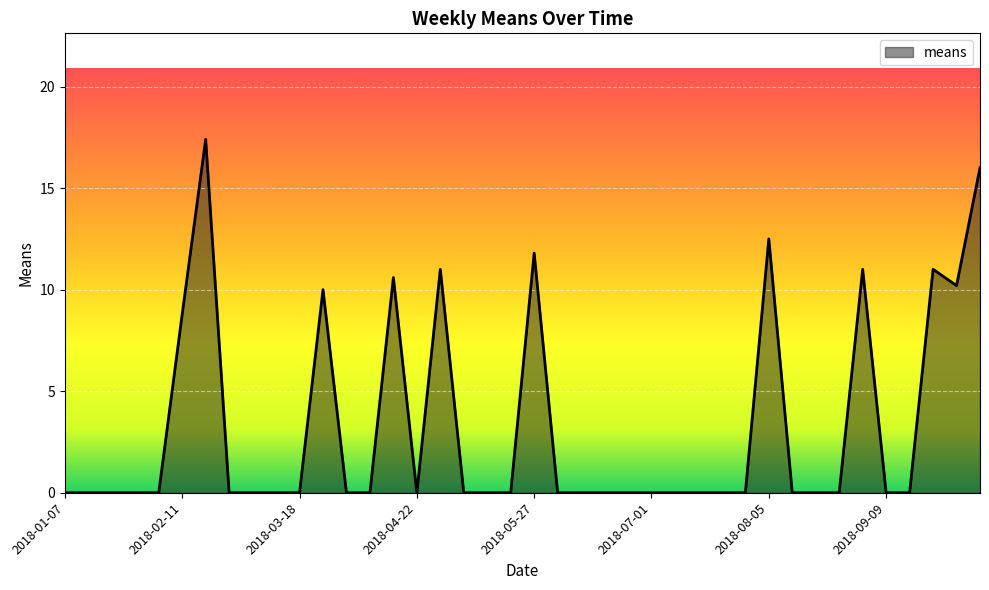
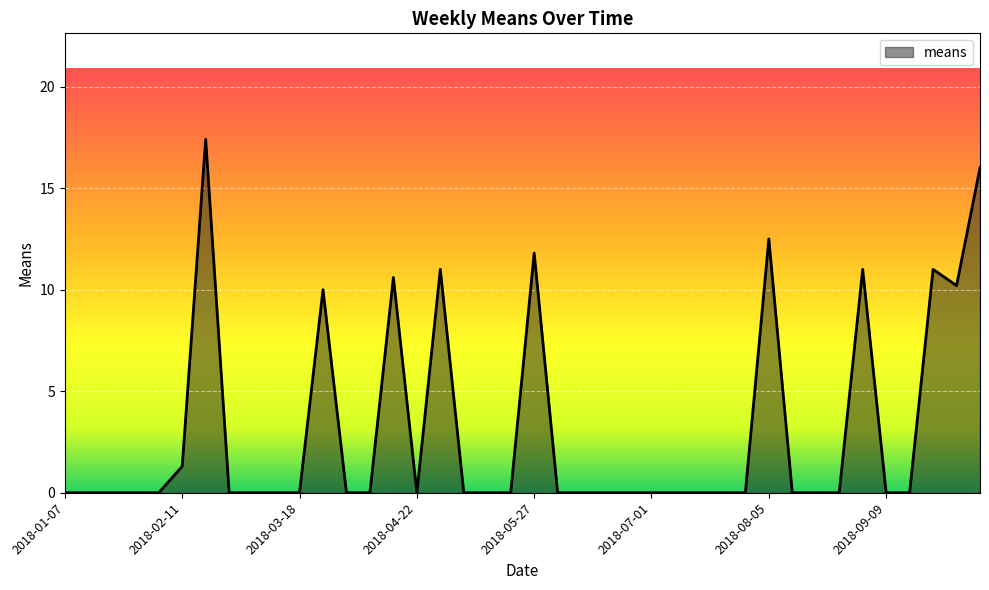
  {
    "2018-01-07": 0.0,
-   "2018-02-11": 8.8,
+   "2018-02-11": 1.3,
    "2018-03-18": 0.0,
    "2018-04-22": 0.0,
    "2018-05-27": 11.8,
    "2018-07-01": 0.0,
    "2018-08-05": 12.5,
    "2018-09-09": 0.0
  }
